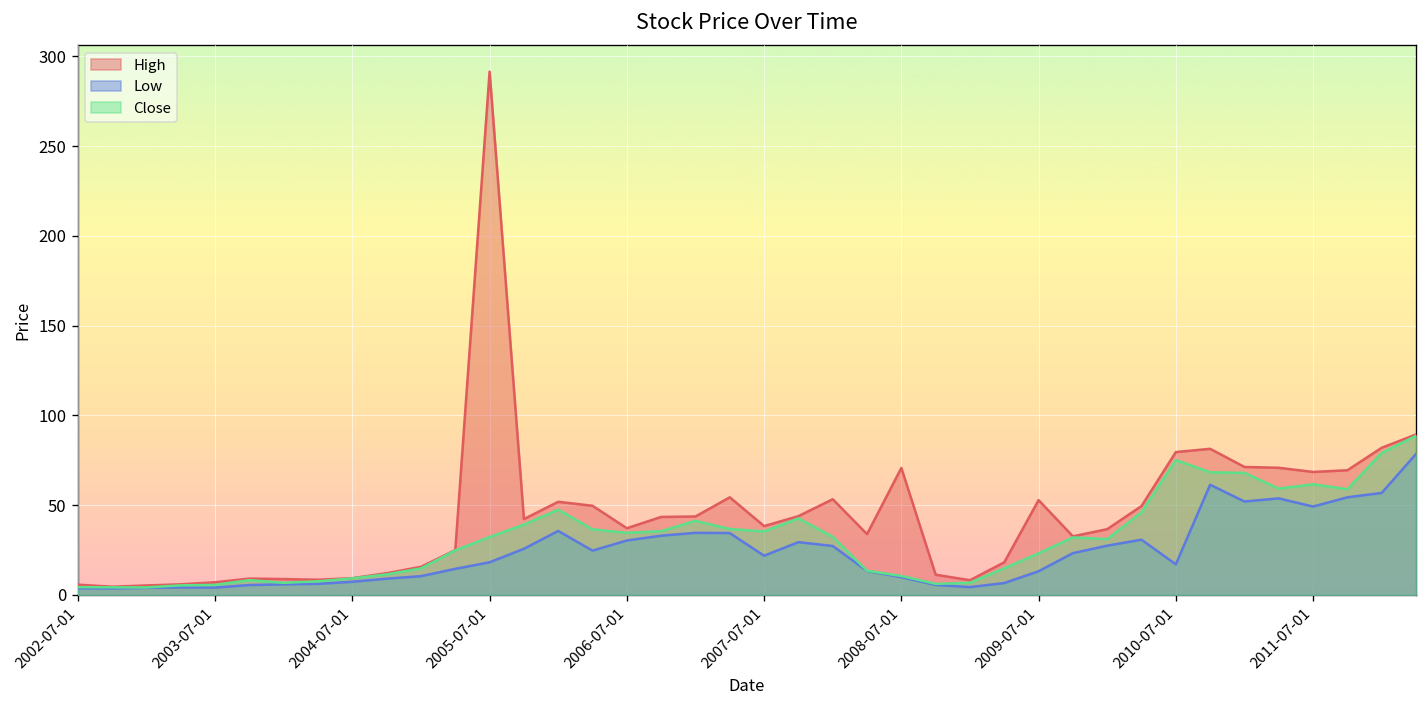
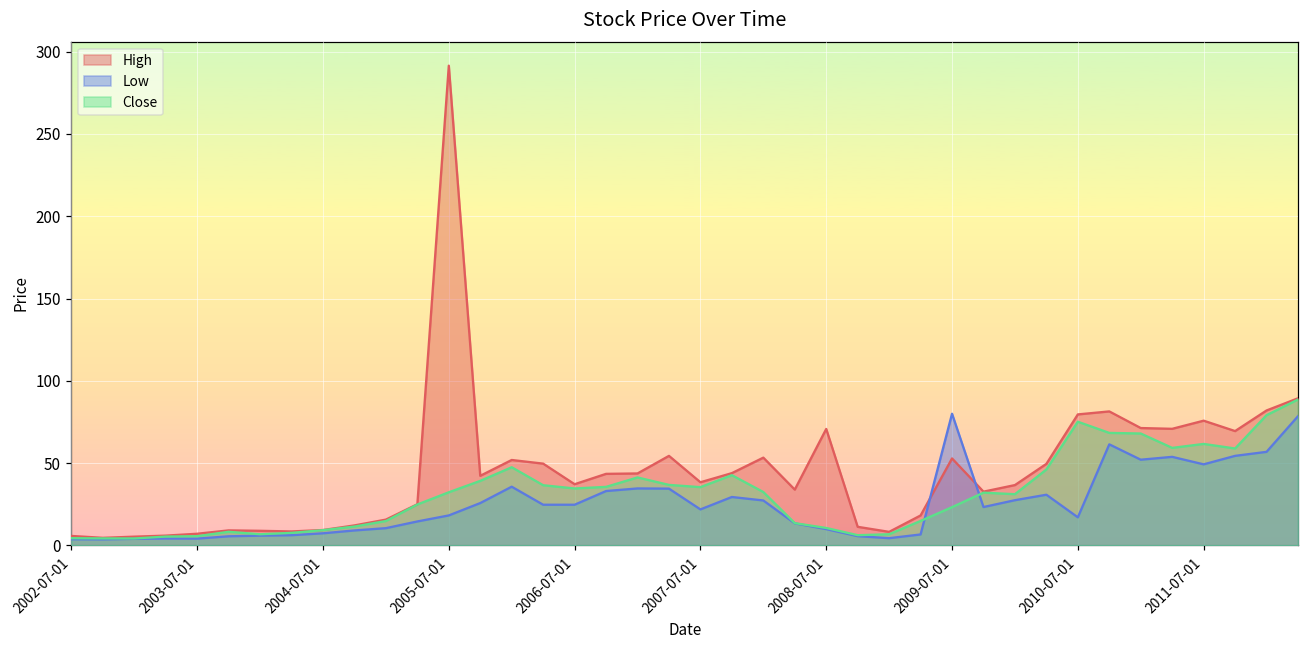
  {
    "High": {
      "2005-07-01": 291,
      "2006-07-01": 37,
      "2007-07-01": 38,
      "2008-07-01": 71,
      "2009-07-01": 53,
      "2010-07-01": 80,
-     "2011-07-01": 69
+     "2011-07-01": 76
    },
    "Low": {
      "2004-07-01": 7,
      "2005-07-01": 18,
-     "2006-07-01": 30,
+     "2006-07-01": 25,
      "2007-07-01": 22,
-     "2009-07-01": 13,
+     "2009-07-01": 80,
      "2010-07-01": 17,
      "2011-07-01": 49
    },
    "Close": {
      "2005-07-01": 32,
      "2006-07-01": 35,
      "2007-07-01": 35,
      "2009-07-01": 23,
      "2010-07-01": 75,
      "2011-07-01": 62
    }
  }
